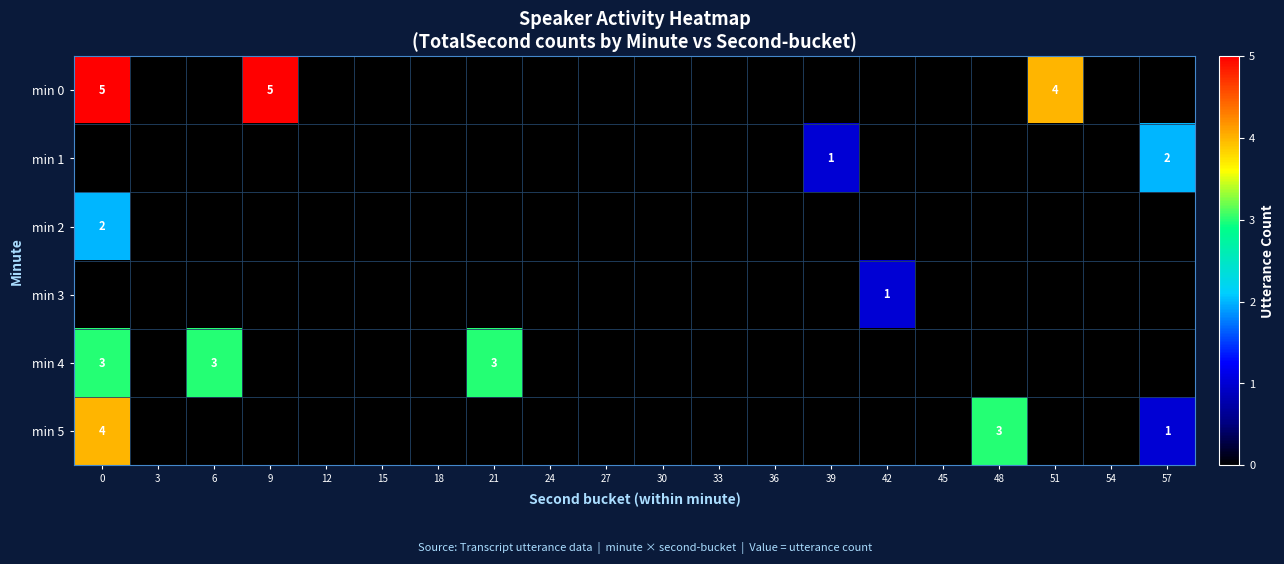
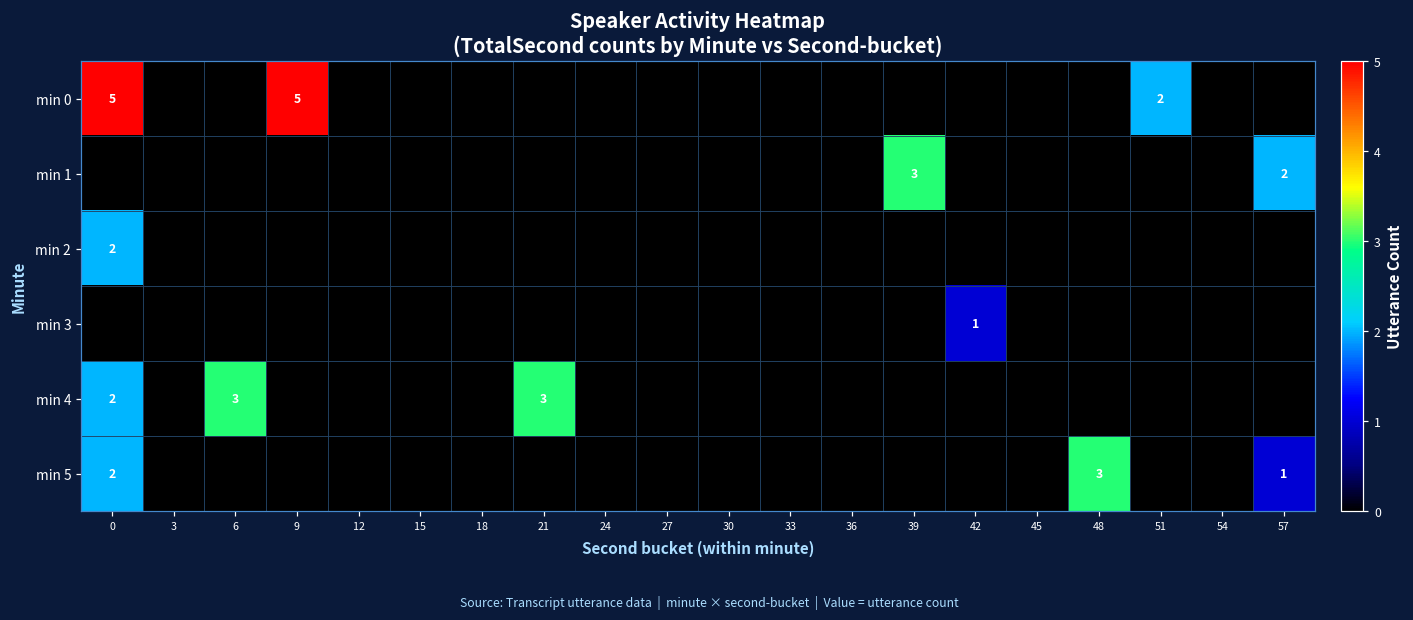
  {
    "min 0": {
      "0": 5,
      "9": 5,
-     "51": 4
+     "51": 2
    },
    "min 1": {
-     "39": 1,
+     "39": 3,
      "57": 2
    },
    "min 2": {
      "0": 2
    },
    "min 3": {
      "42": 1
    },
    "min 4": {
-     "0": 3,
+     "0": 2,
      "6": 3,
      "21": 3
    },
    "min 5": {
-     "0": 4,
+     "0": 2,
      "48": 3,
      "57": 1
    }
  }
